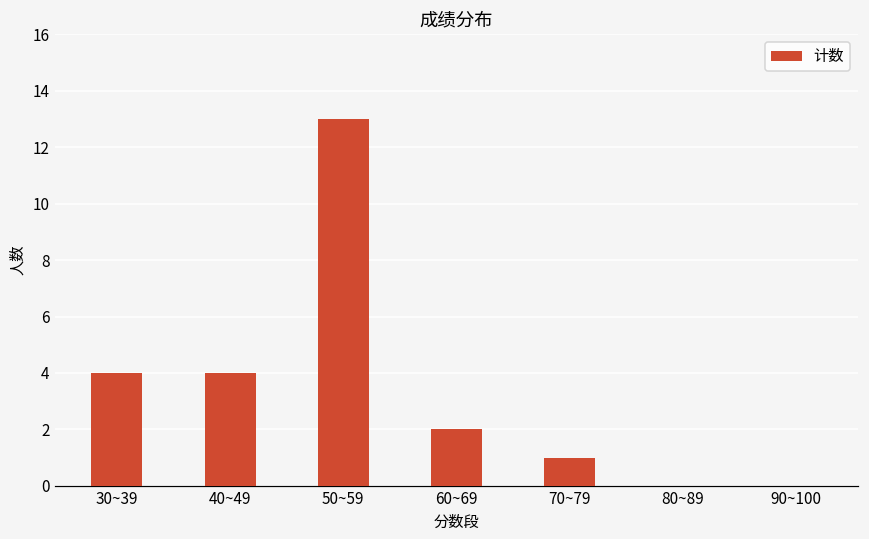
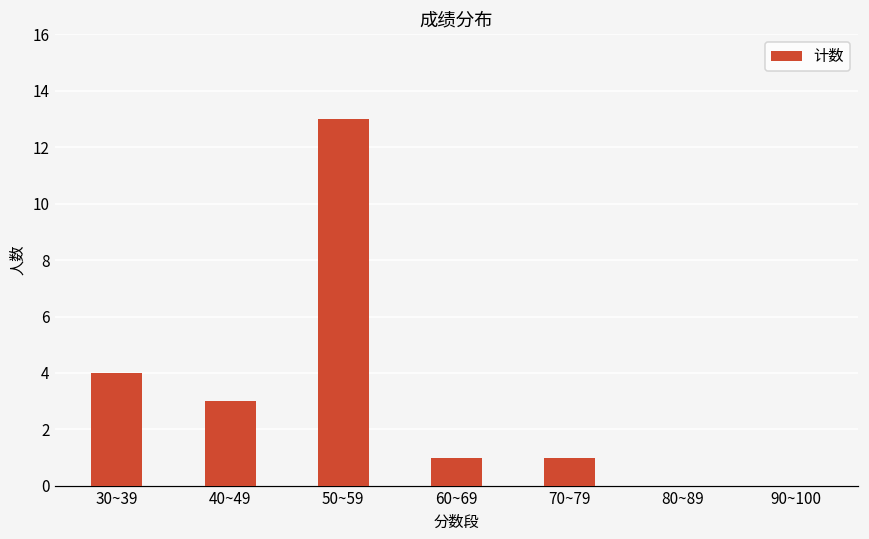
  {
    "30~39": 4,
-   "40~49": 4,
+   "40~49": 3,
    "50~59": 13,
-   "60~69": 2,
+   "60~69": 1,
    "70~79": 1,
    "80~89": 0,
    "90~100": 0
  }
